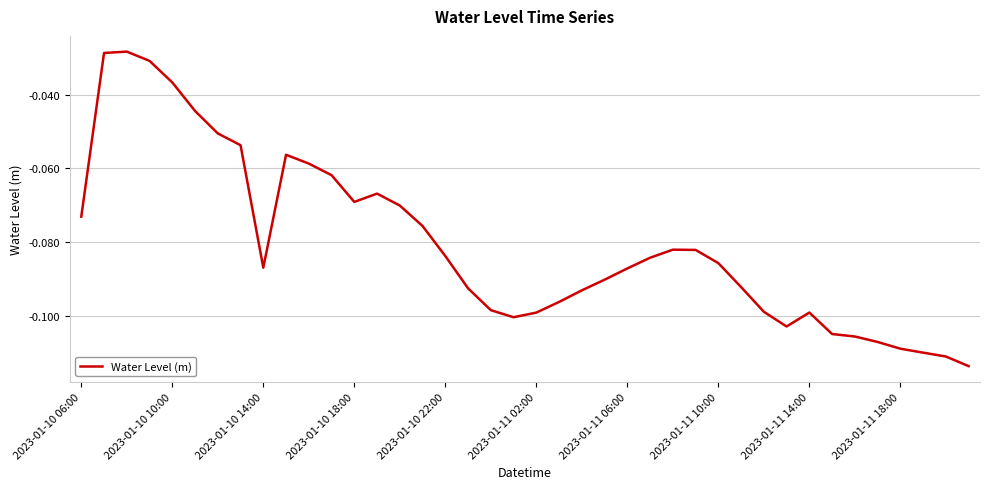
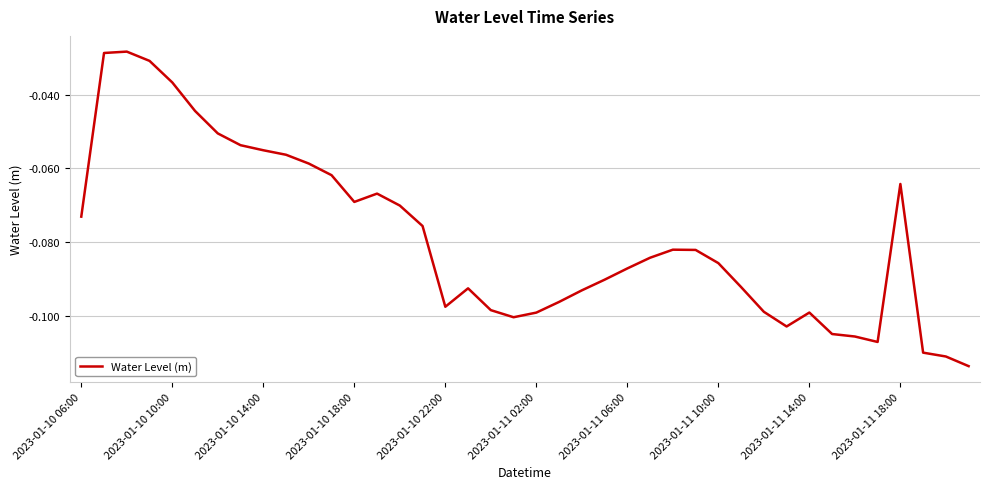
  {
    "2023-01-10 06:00": -0.073,
    "2023-01-10 10:00": -0.037,
-   "2023-01-10 14:00": -0.087,
+   "2023-01-10 14:00": -0.055,
    "2023-01-10 18:00": -0.069,
-   "2023-01-10 22:00": -0.084,
+   "2023-01-10 22:00": -0.098,
    "2023-01-11 02:00": -0.099,
    "2023-01-11 06:00": -0.087,
    "2023-01-11 10:00": -0.086,
    "2023-01-11 14:00": -0.099,
-   "2023-01-11 18:00": -0.109
+   "2023-01-11 18:00": -0.064
  }
